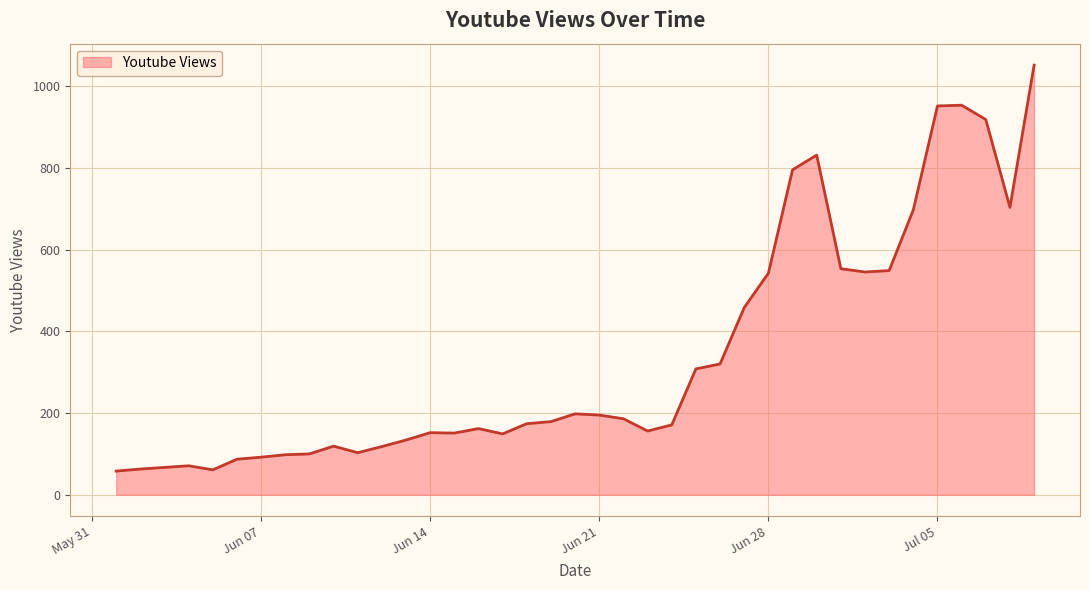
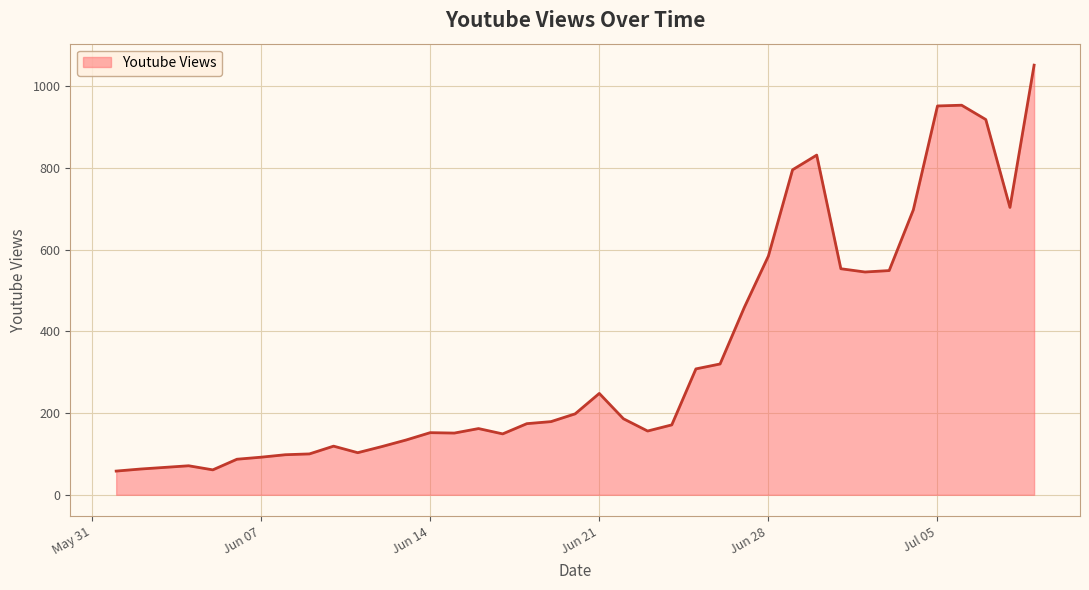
  {
    "Jun 07": 90,
    "Jun 14": 150,
-   "Jun 21": 200,
-   "Jun 28": 540,
+   "Jun 21": 250,
+   "Jun 28": 580,
    "Jul 05": 950
  }
